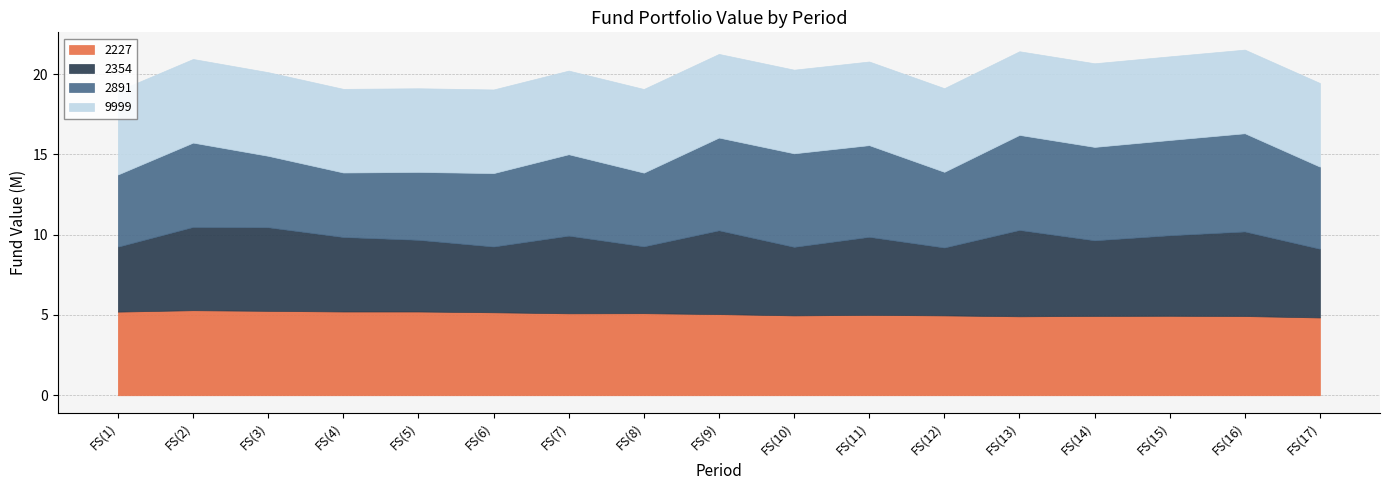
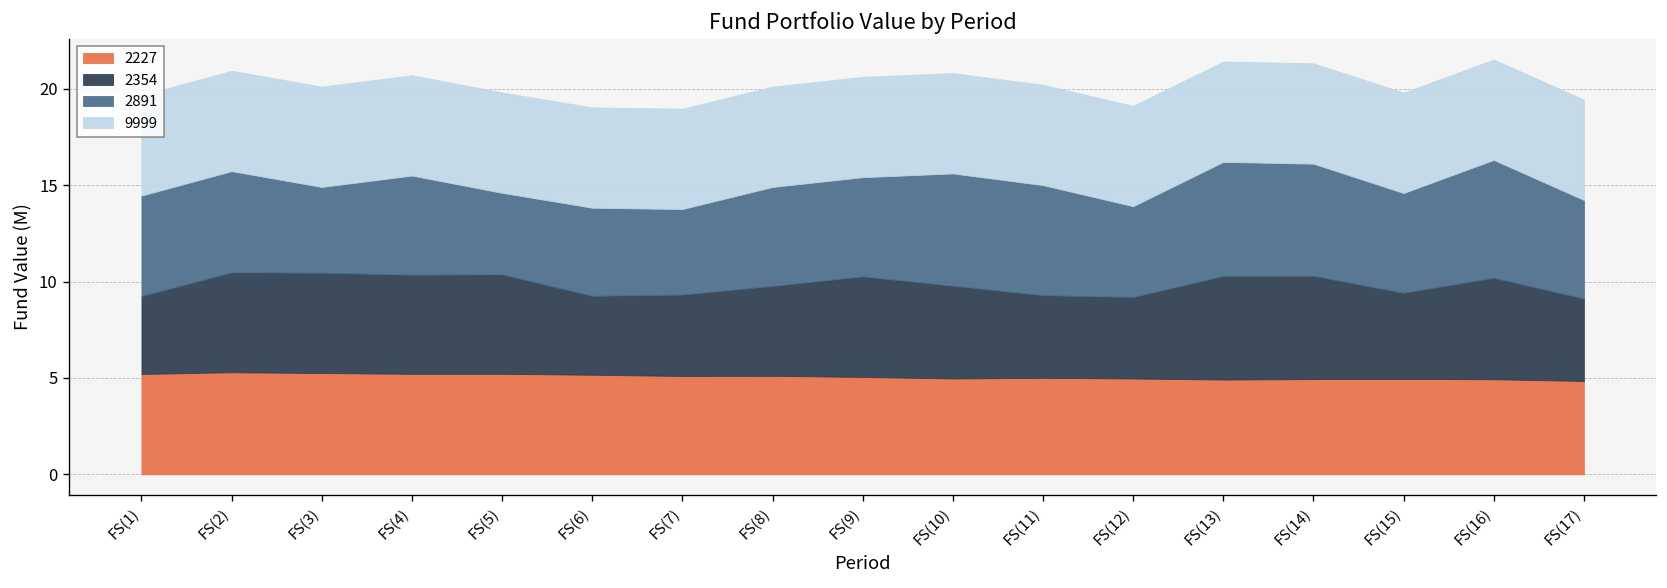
  {
    "2227": {
      "FS(1)": 5.2,
      "FS(2)": 5.3,
      "FS(3)": 5.3,
      "FS(4)": 5.2,
      "FS(5)": 5.2,
      "FS(6)": 5.2,
      "FS(7)": 5.1,
      "FS(8)": 5.1,
      "FS(9)": 5.1,
      "FS(10)": 5.0,
      "FS(11)": 5.0,
      "FS(12)": 5.0,
      "FS(13)": 4.9,
      "FS(14)": 4.9,
      "FS(15)": 4.9,
      "FS(16)": 4.9,
      "FS(17)": 4.8
    },
    "2354": {
      "FS(1)": 4.0,
      "FS(2)": 5.2,
      "FS(3)": 5.2,
-     "FS(4)": 4.6,
-     "FS(5)": 4.5,
+     "FS(4)": 5.1,
+     "FS(5)": 5.2,
      "FS(6)": 4.1,
-     "FS(7)": 4.8,
-     "FS(8)": 4.2,
+     "FS(7)": 4.2,
+     "FS(8)": 4.7,
      "FS(9)": 5.2,
-     "FS(10)": 4.3,
-     "FS(11)": 4.9,
+     "FS(10)": 4.8,
+     "FS(11)": 4.3,
      "FS(12)": 4.2,
      "FS(13)": 5.4,
-     "FS(14)": 4.7,
-     "FS(15)": 5.0,
+     "FS(14)": 5.4,
+     "FS(15)": 4.5,
      "FS(16)": 5.3,
      "FS(17)": 4.3
    },
    "2891": {
-     "FS(1)": 4.5,
+     "FS(1)": 5.2,
      "FS(2)": 5.2,
      "FS(3)": 4.4,
-     "FS(4)": 4.0,
+     "FS(4)": 5.1,
      "FS(5)": 4.2,
      "FS(6)": 4.6,
-     "FS(7)": 5.1,
-     "FS(8)": 4.6,
-     "FS(9)": 5.8,
+     "FS(7)": 4.4,
+     "FS(8)": 5.1,
+     "FS(9)": 5.1,
      "FS(10)": 5.8,
      "FS(11)": 5.7,
      "FS(12)": 4.7,
      "FS(13)": 5.9,
      "FS(14)": 5.8,
-     "FS(15)": 5.9,
+     "FS(15)": 5.2,
      "FS(16)": 6.1,
      "FS(17)": 5.1
    },
    "9999": {
      "FS(2)": 5.2,
      "FS(3)": 5.2,
      "FS(4)": 5.2,
      "FS(5)": 5.2,
      "FS(6)": 5.2,
      "FS(7)": 5.2,
      "FS(8)": 5.2,
      "FS(9)": 5.2,
      "FS(10)": 5.2,
      "FS(11)": 5.2,
      "FS(12)": 5.2,
      "FS(13)": 5.2,
      "FS(14)": 5.2,
      "FS(15)": 5.2,
      "FS(16)": 5.2,
      "FS(17)": 5.2
    }
  }
